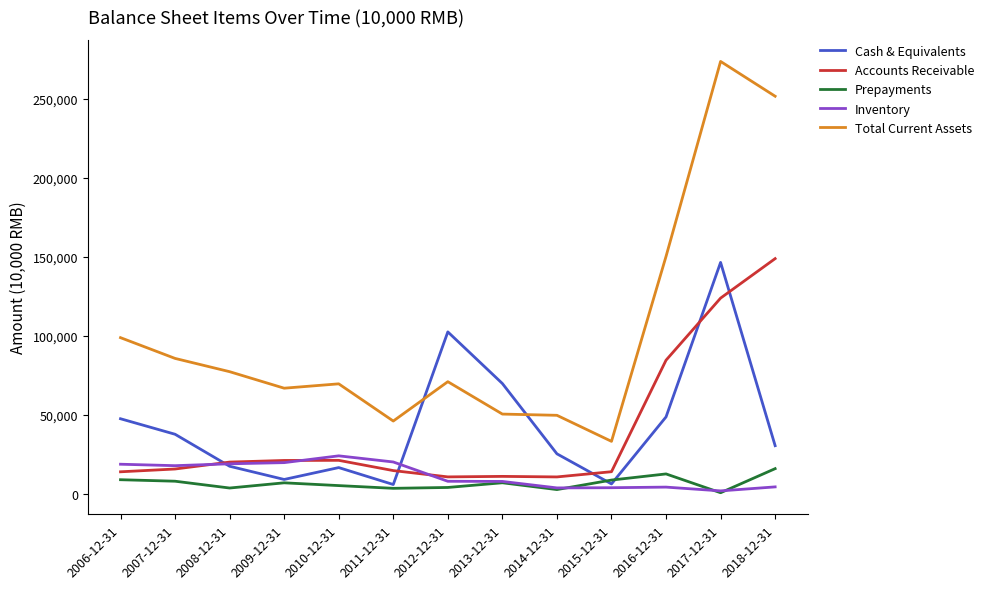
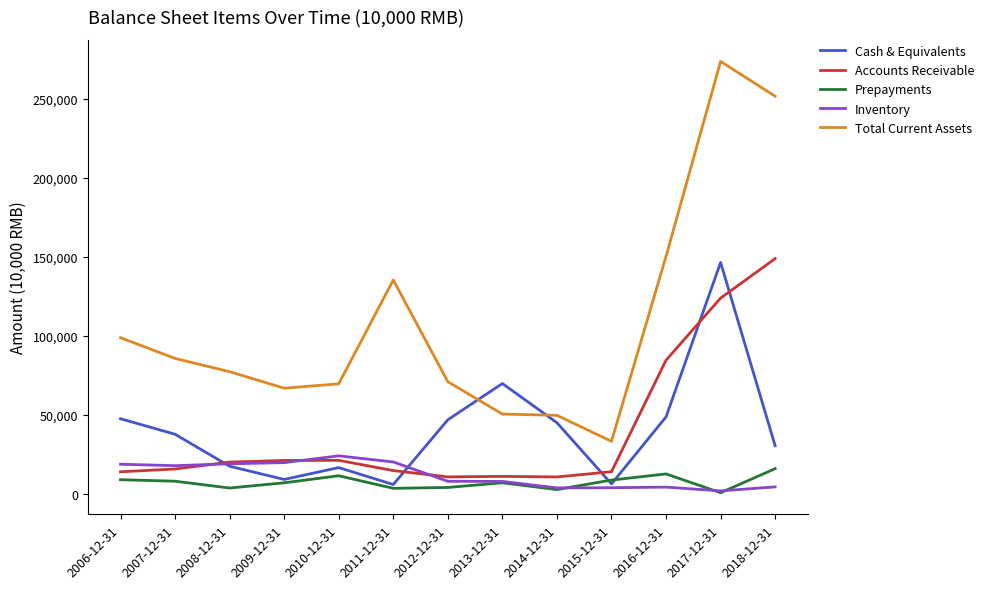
  {
    "Cash & Equivalents": {
      "2006-12-31": "47,000",
      "2007-12-31": "38,000",
      "2009-12-31": "9,000",
      "2010-12-31": "17,000",
      "2011-12-31": "6,000",
-     "2012-12-31": "103,000",
+     "2012-12-31": "47,000",
      "2013-12-31": "70,000",
-     "2014-12-31": "25,000",
+     "2014-12-31": "45,000",
      "2015-12-31": "6,000",
      "2016-12-31": "49,000",
      "2017-12-31": "147,000",
      "2018-12-31": "30,000"
    },
    "Accounts Receivable": {
      "2006-12-31": "14,000",
      "2007-12-31": "16,000",
      "2010-12-31": "21,000",
      "2011-12-31": "15,000",
      "2012-12-31": "11,000",
      "2013-12-31": "11,000",
      "2014-12-31": "11,000",
      "2015-12-31": "14,000",
      "2016-12-31": "85,000",
      "2017-12-31": "124,000",
      "2018-12-31": "149,000"
    },
    "Prepayments": {
      "2006-12-31": "9,000",
      "2007-12-31": "8,000",
      "2008-12-31": "4,000",
      "2009-12-31": "7,000",
-     "2010-12-31": "5,000",
+     "2010-12-31": "11,000",
      "2011-12-31": "3,000",
      "2012-12-31": "4,000",
      "2015-12-31": "9,000",
      "2016-12-31": "13,000",
      "2018-12-31": "16,000"
    },
    "Inventory": {
      "2006-12-31": "19,000",
      "2007-12-31": "18,000",
      "2010-12-31": "24,000",
      "2011-12-31": "20,000",
      "2012-12-31": "8,000",
      "2015-12-31": "4,000",
      "2016-12-31": "4,000",
      "2018-12-31": "4,000"
    },
    "Total Current Assets": {
      "2006-12-31": "99,000",
      "2007-12-31": "86,000",
      "2008-12-31": "77,000",
      "2009-12-31": "67,000",
      "2010-12-31": "70,000",
-     "2011-12-31": "46,000",
+     "2011-12-31": "135,000",
      "2012-12-31": "71,000",
      "2013-12-31": "50,000",
      "2014-12-31": "50,000",
      "2015-12-31": "33,000",
      "2016-12-31": "150,000",
      "2017-12-31": "274,000",
      "2018-12-31": "252,000"
    }
  }
